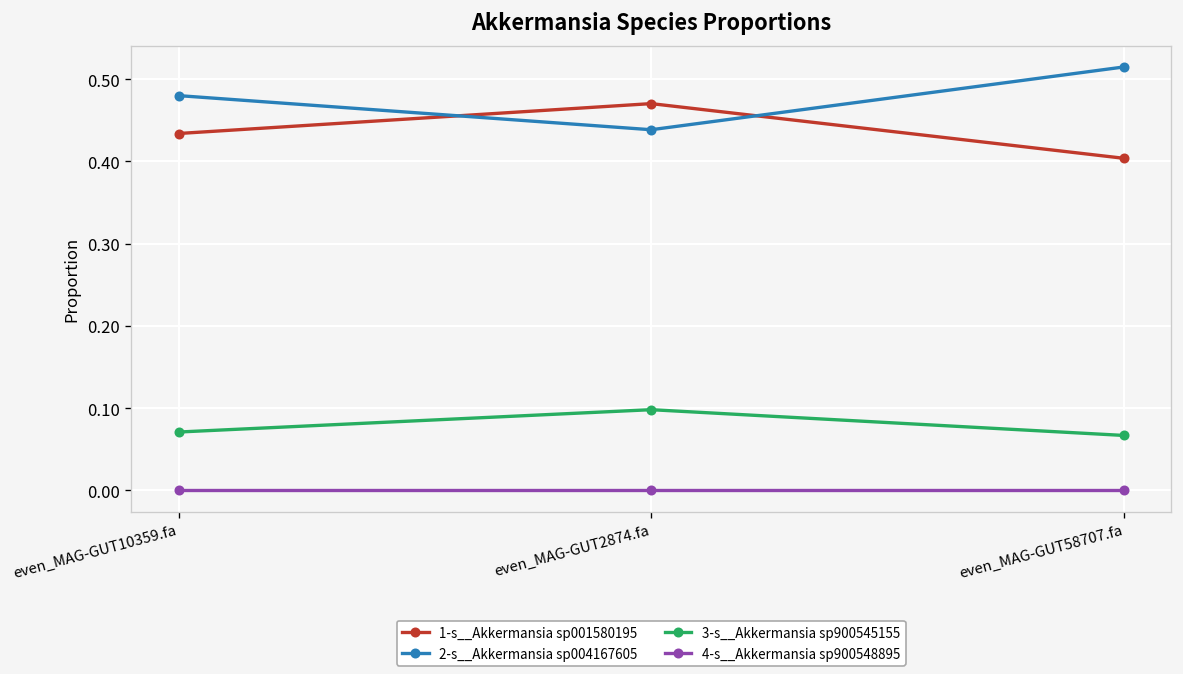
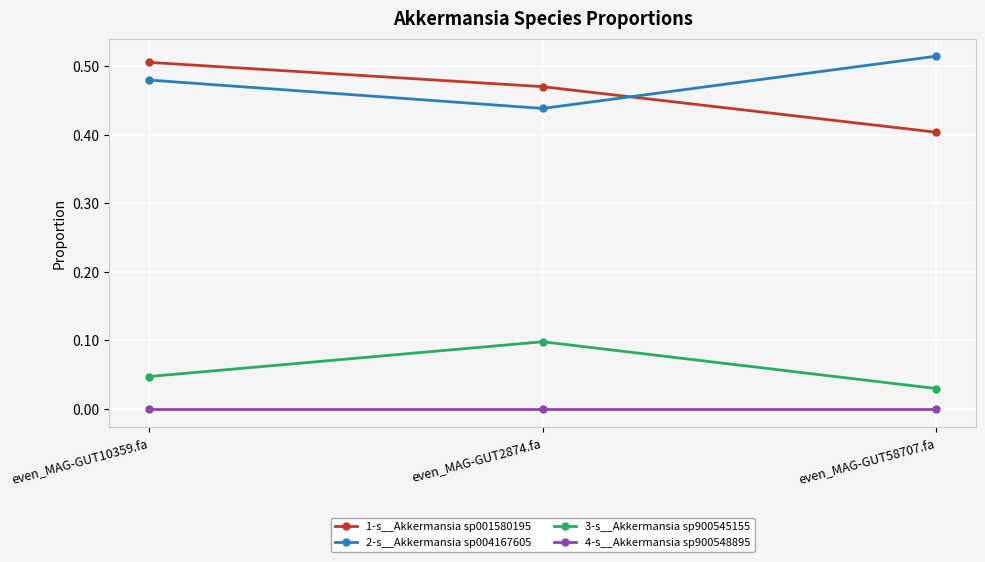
  {
    "1-s__Akkermansia sp001580195": {
-     "even_MAG-GUT10359.fa": 0.43,
+     "even_MAG-GUT10359.fa": 0.51,
      "even_MAG-GUT2874.fa": 0.47,
      "even_MAG-GUT58707.fa": 0.40
    },
    "2-s__Akkermansia sp004167605": {
      "even_MAG-GUT10359.fa": 0.48,
      "even_MAG-GUT2874.fa": 0.44,
      "even_MAG-GUT58707.fa": 0.51
    },
    "3-s__Akkermansia sp900545155": {
-     "even_MAG-GUT10359.fa": 0.07,
+     "even_MAG-GUT10359.fa": 0.05,
      "even_MAG-GUT2874.fa": 0.10,
-     "even_MAG-GUT58707.fa": 0.07
+     "even_MAG-GUT58707.fa": 0.03
    },
    "4-s__Akkermansia sp900548895": {
      "even_MAG-GUT10359.fa": 0.00,
      "even_MAG-GUT2874.fa": 0.00,
      "even_MAG-GUT58707.fa": 0.00
    }
  }
